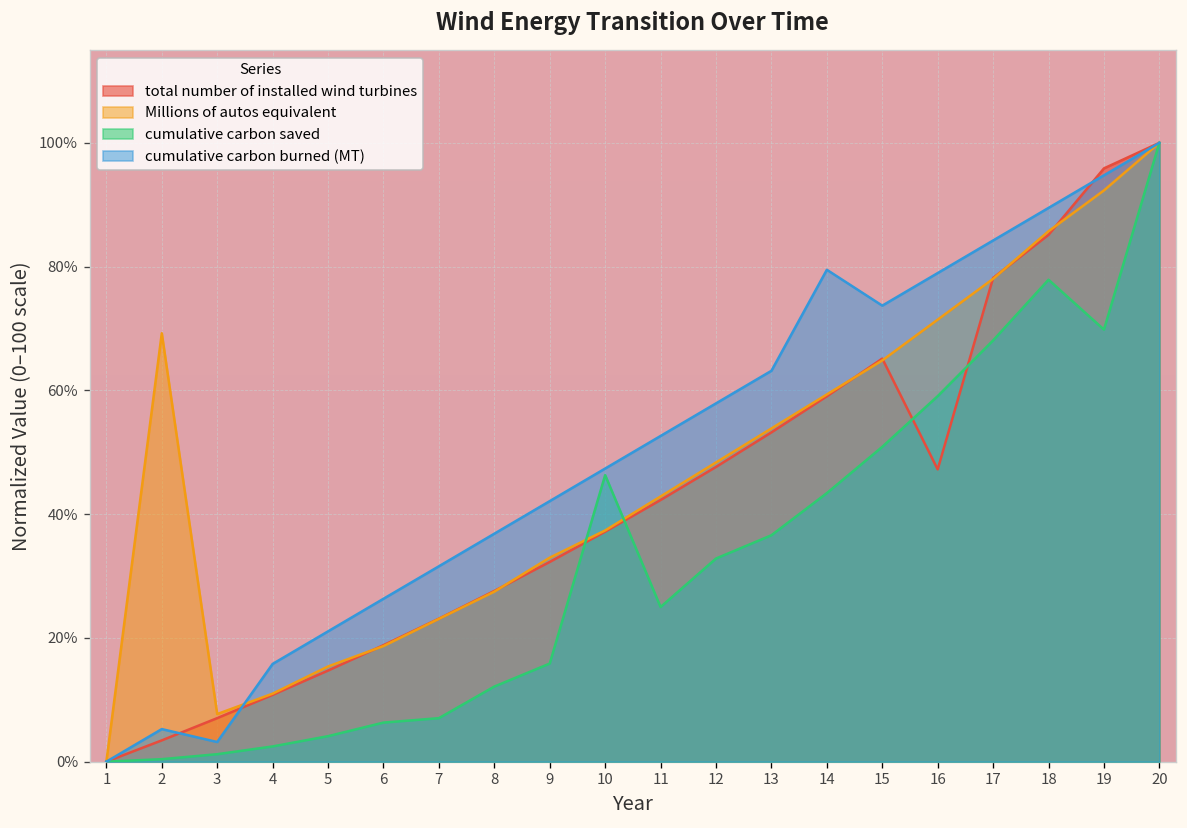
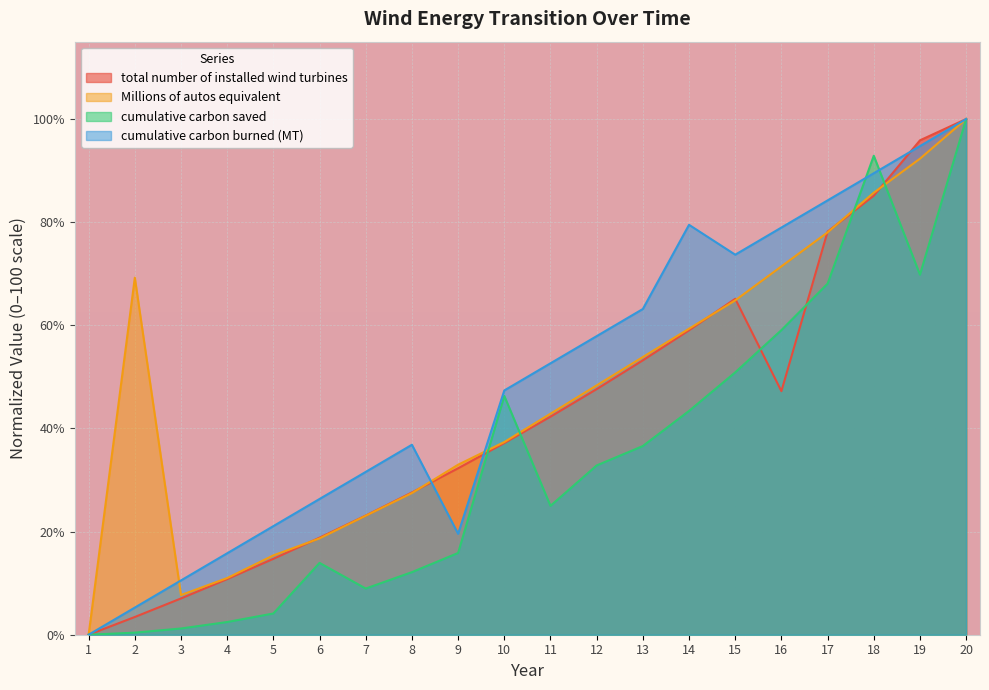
  {
    "total number of installed wind turbines": {
      "2": "3%",
      "3": "7%",
      "5": "15%",
      "9": "32%",
      "11": "42%",
      "12": "48%",
      "13": "53%",
      "16": "47%",
      "18": "85%",
      "19": "96%"
    },
    "Millions of autos equivalent": {
      "2": "69%",
      "3": "8%",
      "5": "15%",
      "9": "33%",
      "11": "43%",
      "12": "48%",
      "13": "54%",
      "16": "71%",
      "18": "86%",
      "19": "92%"
    },
    "cumulative carbon saved": {
      "2": "0%",
      "3": "1%",
      "4": "2%",
      "5": "4%",
-     "6": "6%",
-     "7": "7%",
+     "6": "14%",
+     "7": "9%",
      "8": "12%",
      "9": "16%",
      "10": "46%",
      "11": "25%",
      "12": "33%",
      "13": "37%",
      "14": "43%",
      "15": "51%",
      "16": "59%",
      "17": "68%",
-     "18": "78%",
+     "18": "93%",
      "19": "70%"
    },
    "cumulative carbon burned (MT)": {
      "2": "5%",
-     "3": "3%",
+     "3": "11%",
      "4": "16%",
      "5": "21%",
      "6": "26%",
      "7": "32%",
      "8": "37%",
-     "9": "42%",
+     "9": "20%",
      "10": "47%",
      "11": "53%",
      "12": "58%",
      "13": "63%",
      "14": "79%",
      "15": "74%",
      "16": "79%",
      "17": "84%",
      "18": "89%",
      "19": "95%"
    }
  }
